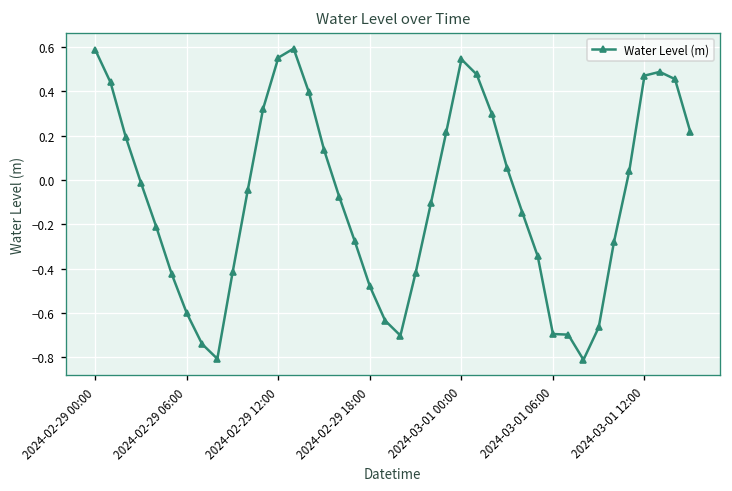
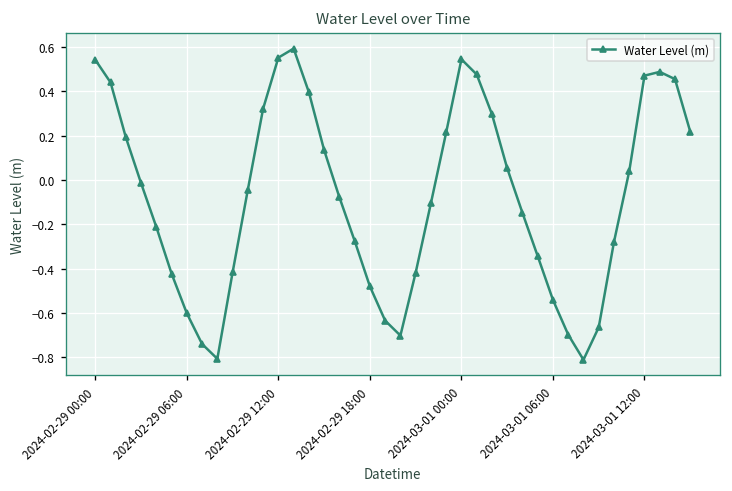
  {
-   "2024-02-29 00:00": 0.59,
+   "2024-02-29 00:00": 0.54,
    "2024-02-29 06:00": -0.60,
    "2024-02-29 12:00": 0.55,
    "2024-02-29 18:00": -0.48,
    "2024-03-01 00:00": 0.54,
-   "2024-03-01 06:00": -0.69,
+   "2024-03-01 06:00": -0.54,
    "2024-03-01 12:00": 0.47
  }
